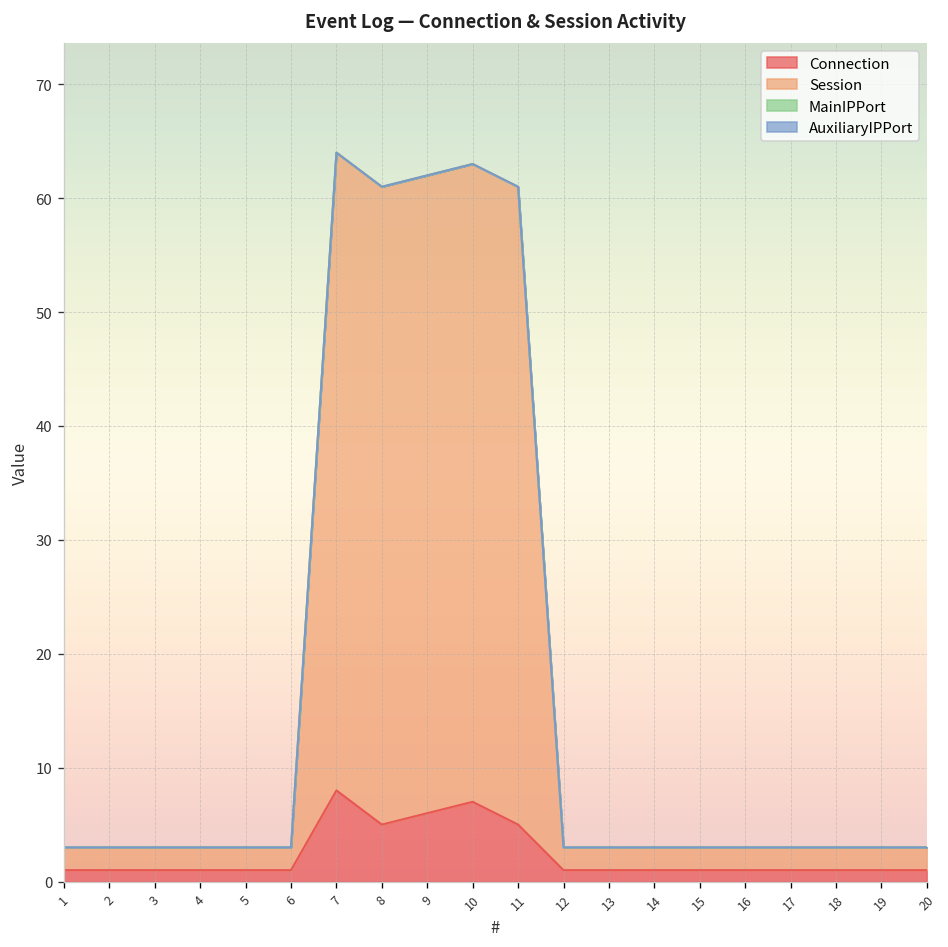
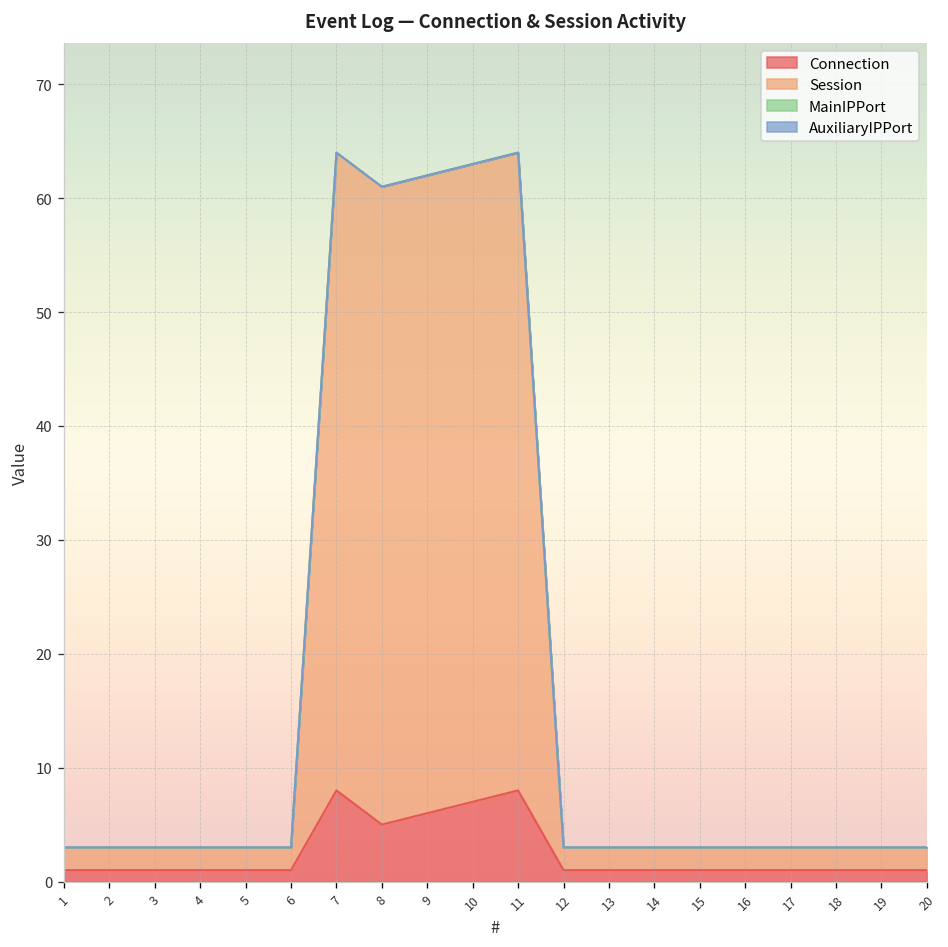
  {
    "Connection": {
      "1": 1,
      "2": 1,
      "3": 1,
      "4": 1,
      "5": 1,
      "6": 1,
      "7": 8,
      "8": 5,
      "9": 6,
      "10": 7,
-     "11": 5,
+     "11": 8,
      "12": 1,
      "13": 1,
      "14": 1,
      "15": 1,
      "16": 1,
      "17": 1,
      "18": 1,
      "19": 1,
      "20": 1
    }
  }
